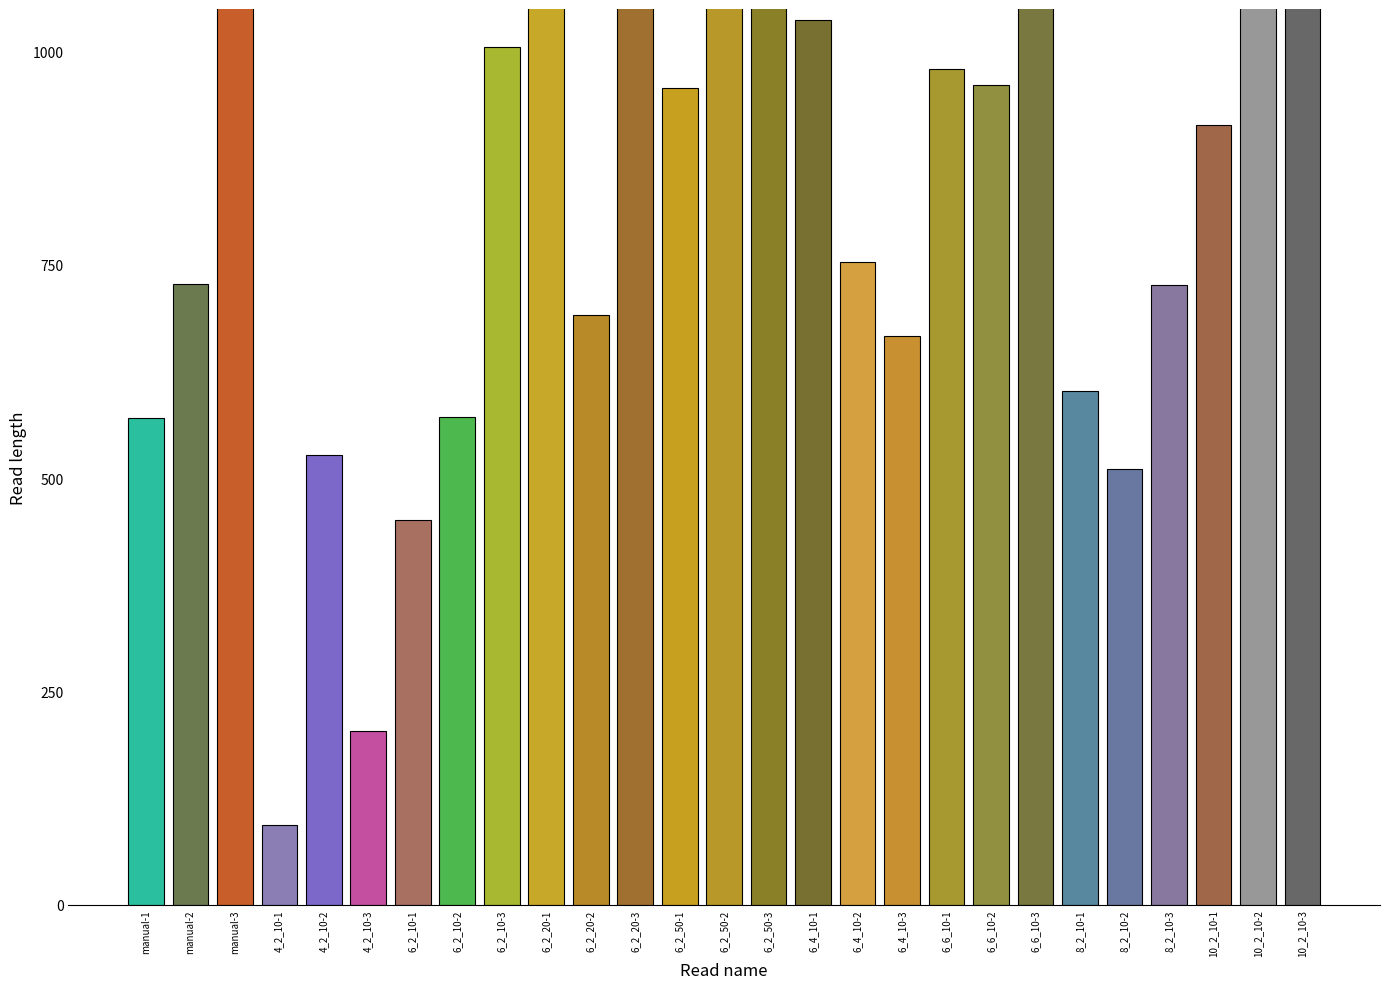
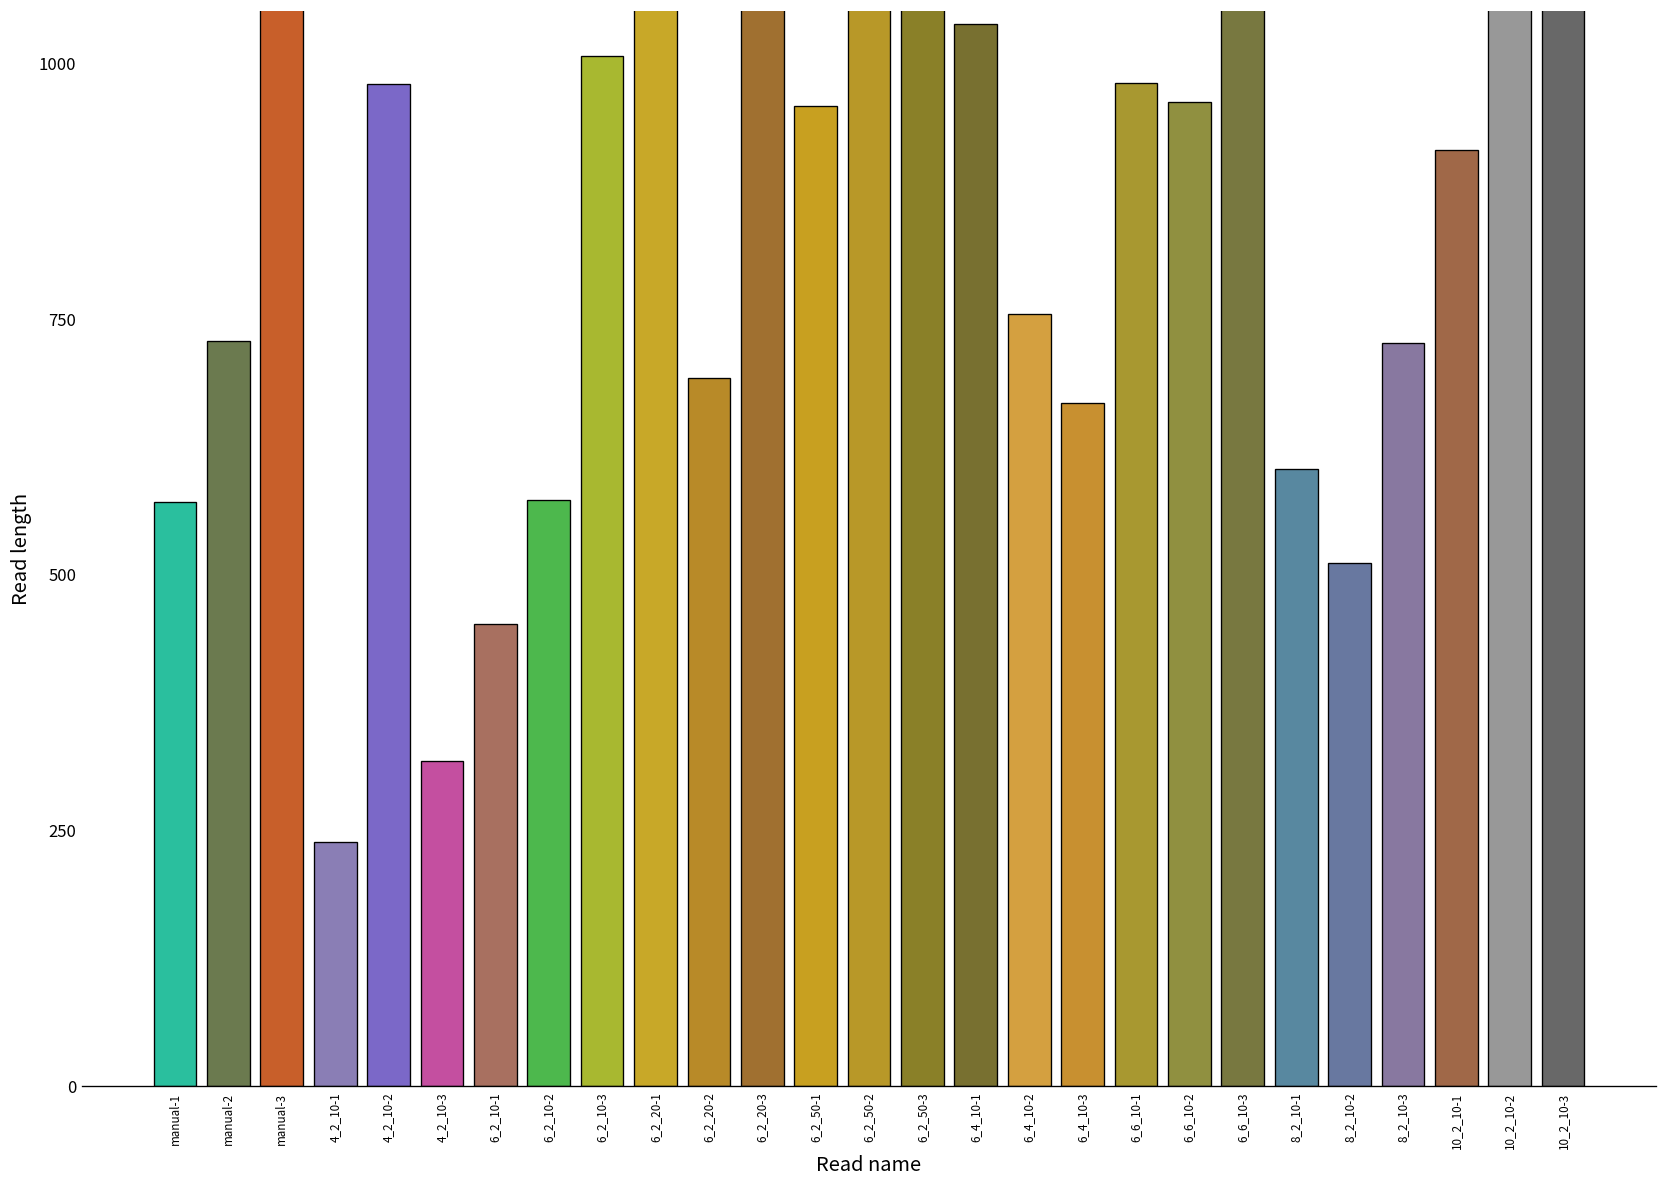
  {
    "manual-1": 570,
    "manual-2": 730,
-   "4_2_10-1": 90,
-   "4_2_10-2": 530,
-   "4_2_10-3": 200,
+   "4_2_10-1": 240,
+   "4_2_10-2": 980,
+   "4_2_10-3": 320,
    "6_2_10-1": 450,
    "6_2_10-2": 570,
    "6_2_10-3": 1010,
    "6_2_20-2": 690,
    "6_2_50-1": 960,
    "6_4_10-1": 1040,
    "6_4_10-2": 750,
    "6_4_10-3": 670,
    "6_6_10-1": 980,
    "6_6_10-2": 960,
    "8_2_10-1": 600,
    "8_2_10-2": 510,
    "8_2_10-3": 730,
    "10_2_10-1": 910
  }
